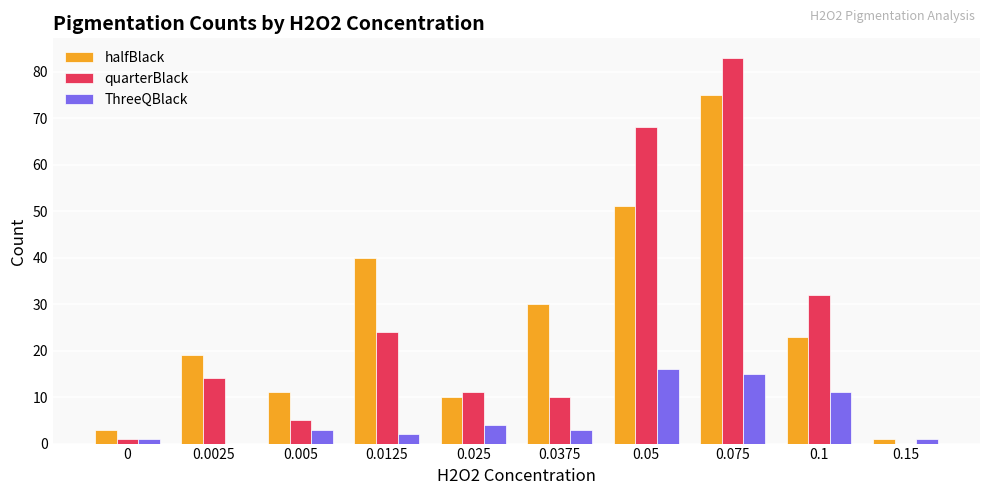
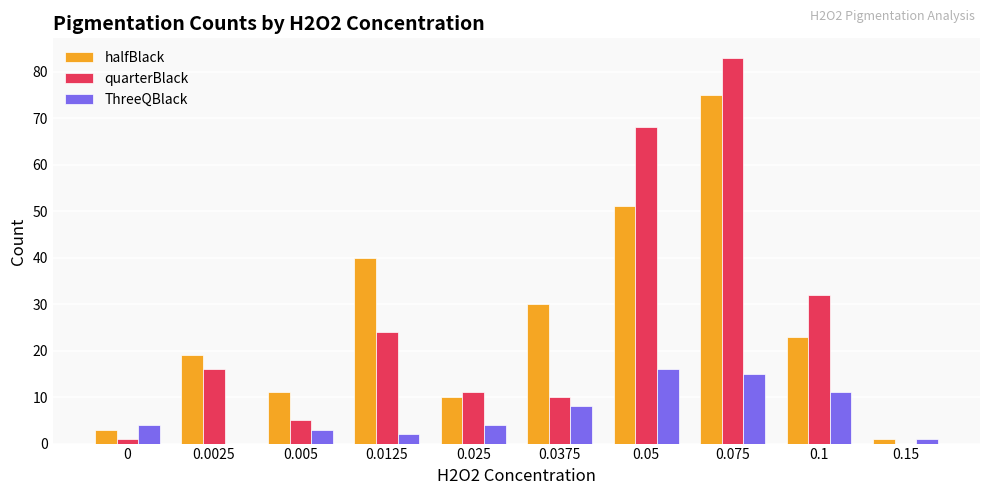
  {
    "halfBlack": {
      "0": 3,
      "0.0025": 19,
      "0.005": 11,
      "0.0125": 40,
      "0.025": 10,
      "0.0375": 30,
      "0.05": 51,
      "0.075": 75,
      "0.1": 23,
      "0.15": 1
    },
    "quarterBlack": {
      "0": 1,
-     "0.0025": 14,
+     "0.0025": 16,
      "0.005": 5,
      "0.0125": 24,
      "0.025": 11,
      "0.0375": 10,
      "0.05": 68,
      "0.075": 83,
      "0.1": 32,
      "0.15": 0
    },
    "ThreeQBlack": {
-     "0": 1,
+     "0": 4,
      "0.0025": 0,
      "0.005": 3,
      "0.0125": 2,
      "0.025": 4,
-     "0.0375": 3,
+     "0.0375": 8,
      "0.05": 16,
      "0.075": 15,
      "0.1": 11,
      "0.15": 1
    }
  }
